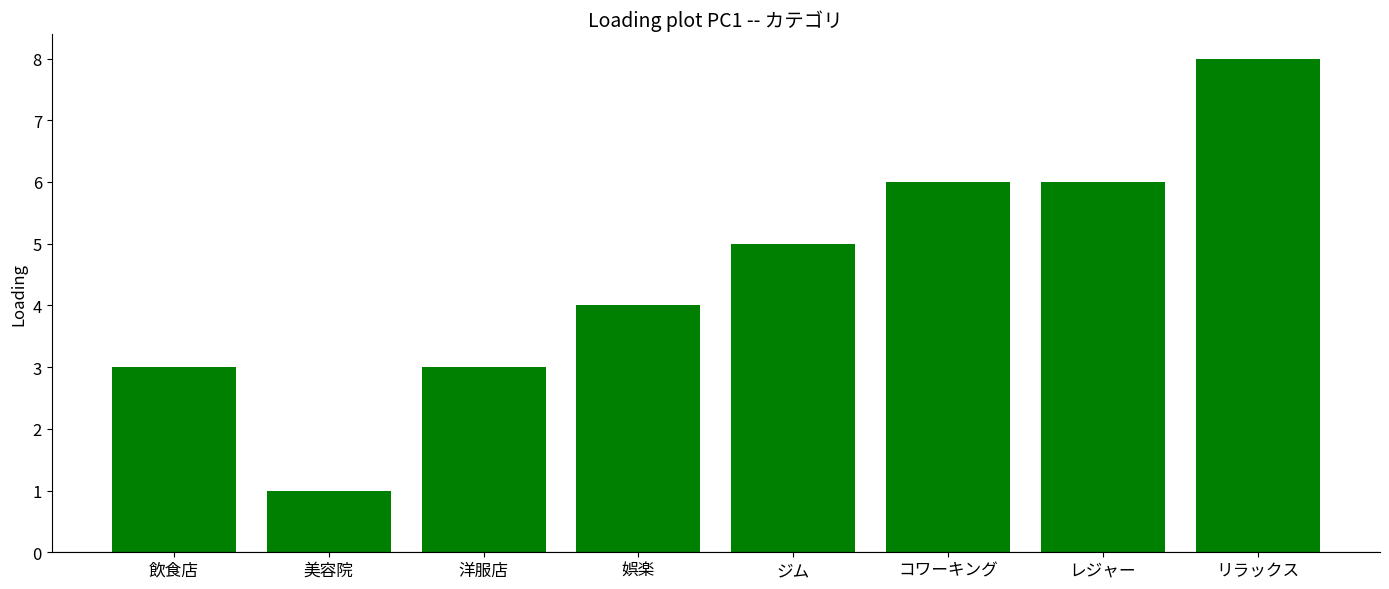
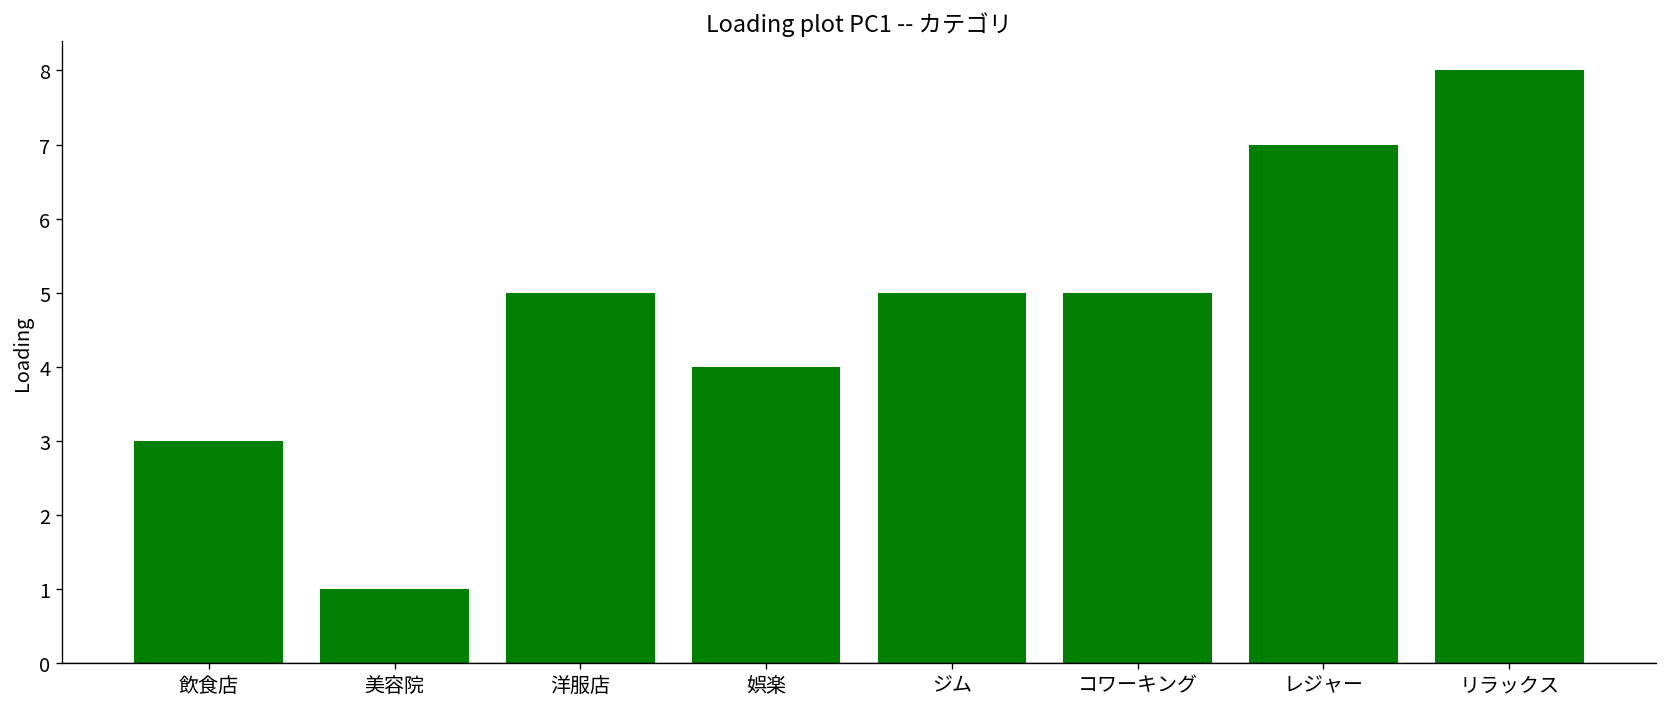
  {
    "飲食店": 3,
    "美容院": 1,
-   "洋服店": 3,
+   "洋服店": 5,
    "娯楽": 4,
    "ジム": 5,
-   "コワーキング": 6,
-   "レジャー": 6,
+   "コワーキング": 5,
+   "レジャー": 7,
    "リラックス": 8
  }
